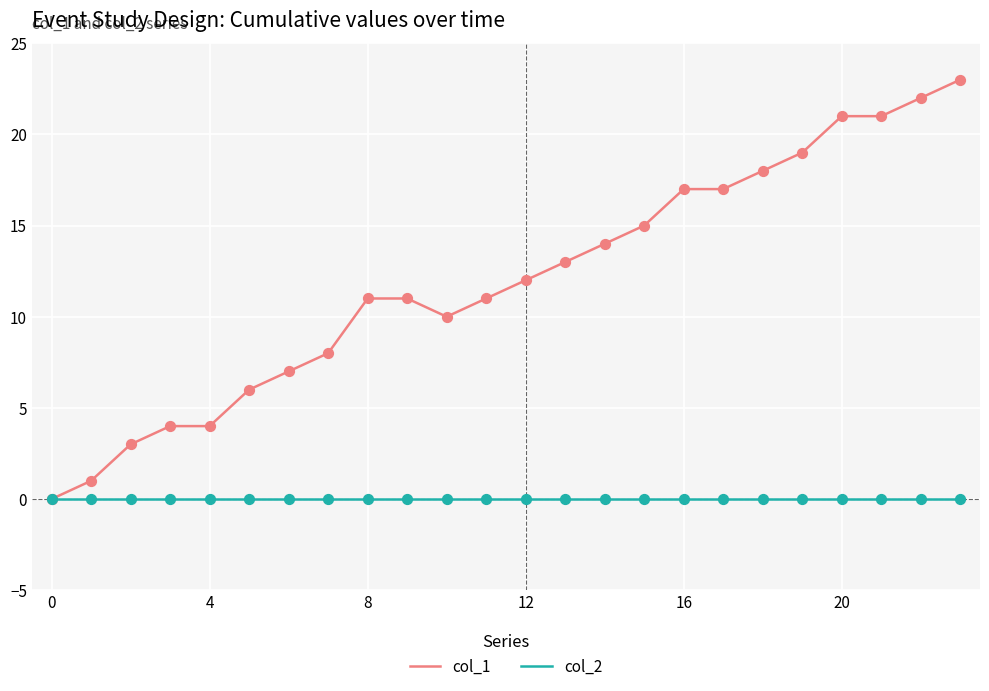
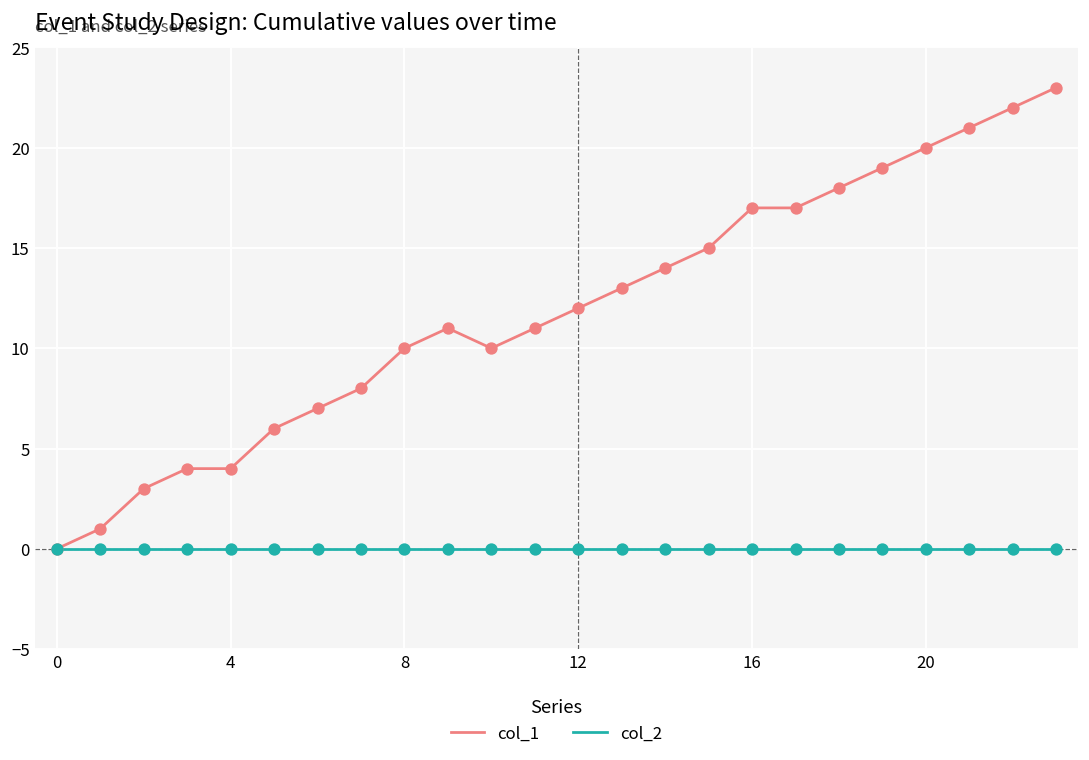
  {
    "col_1": {
      "4": 4,
-     "8": 11,
+     "8": 10,
      "12": 12,
      "16": 17,
-     "20": 21
+     "20": 20
    },
    "col_2": {
      "4": 0,
      "8": 0,
      "12": 0,
      "16": 0,
      "20": 0
    }
  }
